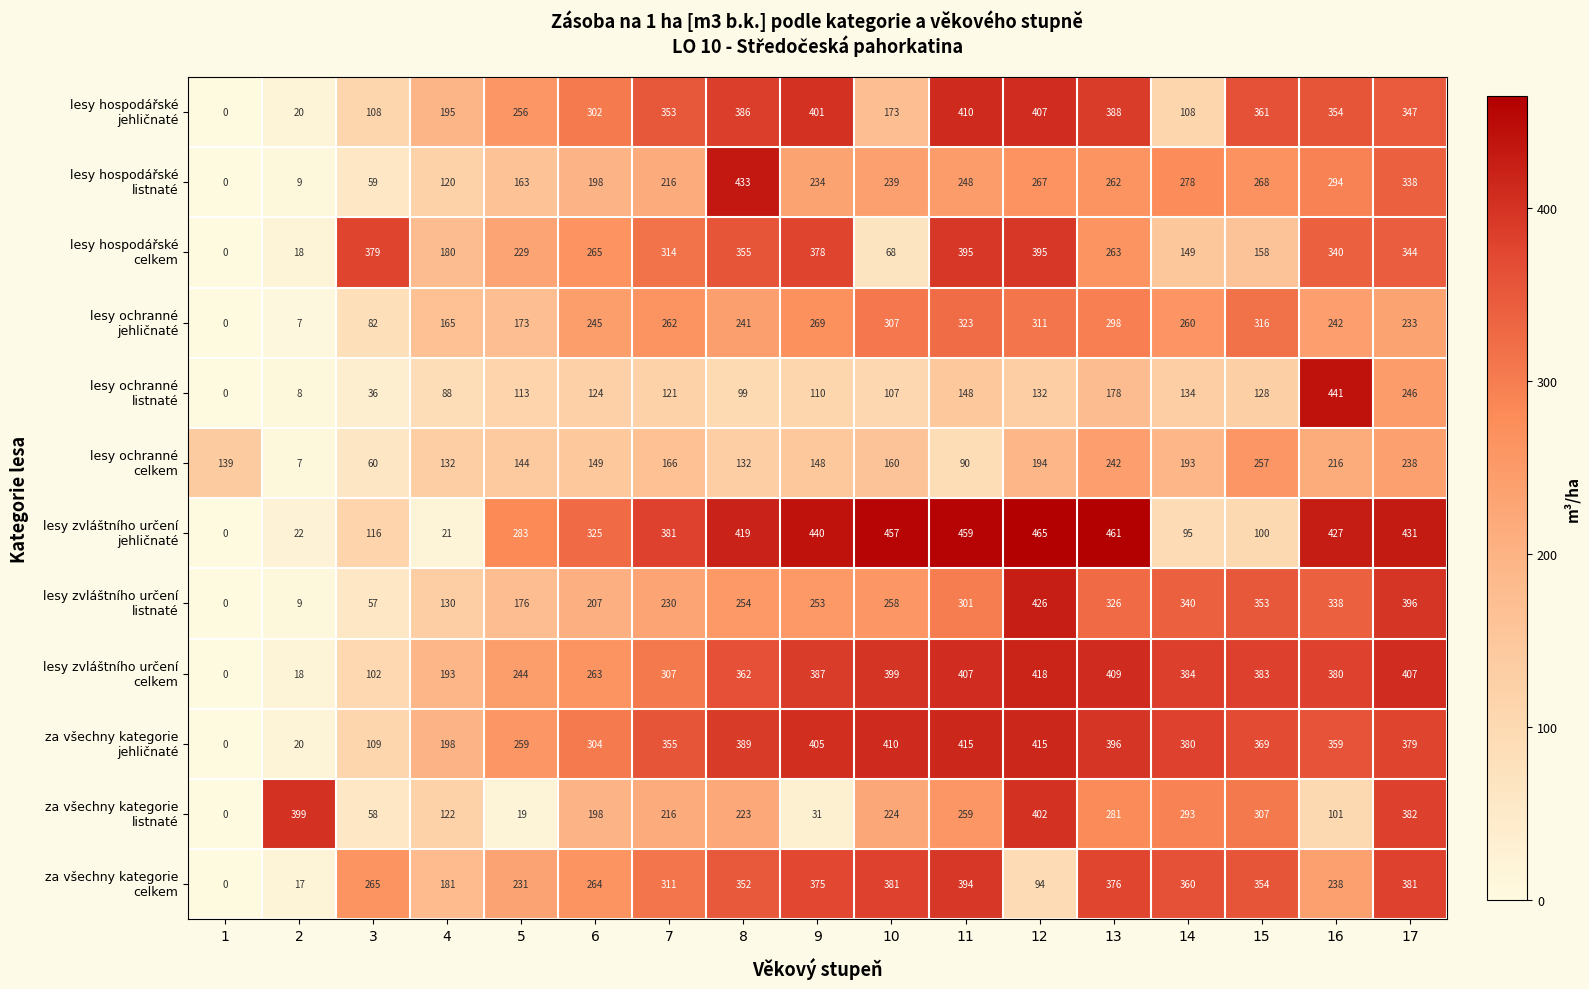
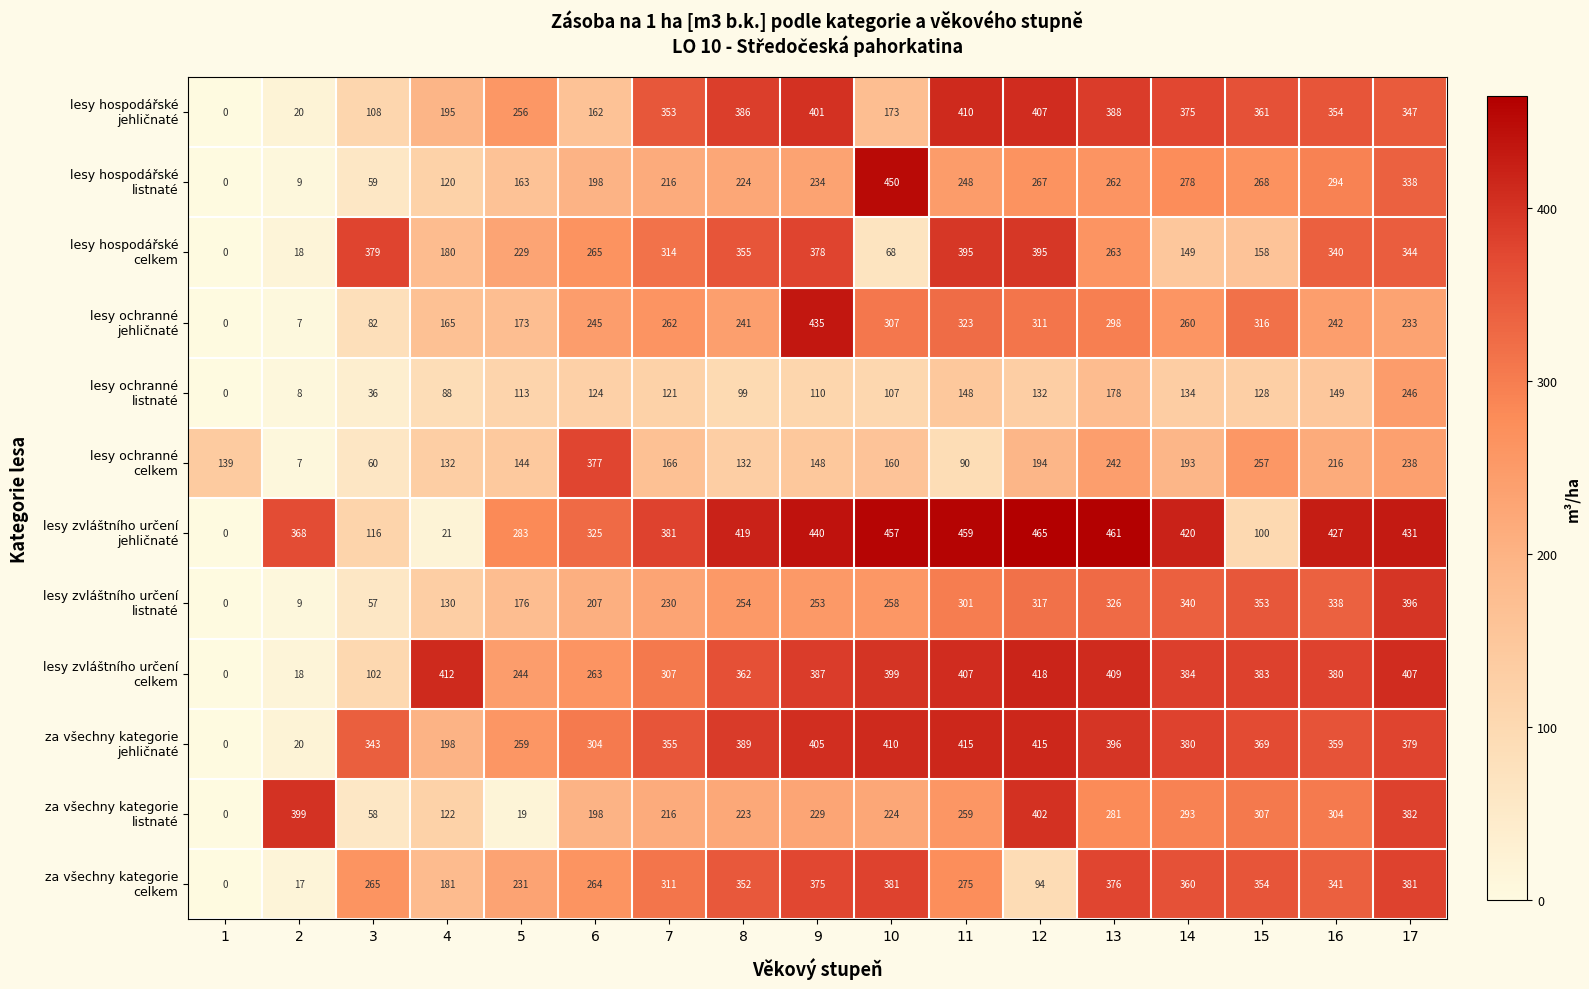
  {
    "lesy hospodářské jehličnaté": {
      "1": 0,
      "2": 20,
      "3": 108,
      "4": 195,
      "5": 256,
-     "6": 302,
+     "6": 162,
      "7": 353,
      "8": 386,
      "9": 401,
      "10": 173,
      "11": 410,
      "12": 407,
      "13": 388,
-     "14": 108,
+     "14": 375,
      "15": 361,
      "16": 354,
      "17": 347
    },
    "lesy hospodářské listnaté": {
      "1": 0,
      "2": 9,
      "3": 59,
      "4": 120,
      "5": 163,
      "6": 198,
      "7": 216,
-     "8": 433,
+     "8": 224,
      "9": 234,
-     "10": 239,
+     "10": 450,
      "11": 248,
      "12": 267,
      "13": 262,
      "14": 278,
      "15": 268,
      "16": 294,
      "17": 338
    },
    "lesy ochranné jehličnaté": {
      "1": 0,
      "2": 7,
      "3": 82,
      "4": 165,
      "5": 173,
      "6": 245,
      "7": 262,
      "8": 241,
-     "9": 269,
+     "9": 435,
      "10": 307,
      "11": 323,
      "12": 311,
      "13": 298,
      "14": 260,
      "15": 316,
      "16": 242,
      "17": 233
    },
    "lesy ochranné listnaté": {
      "1": 0,
      "2": 8,
      "3": 36,
      "4": 88,
      "5": 113,
      "6": 124,
      "7": 121,
      "8": 99,
      "9": 110,
      "10": 107,
      "11": 148,
      "12": 132,
      "13": 178,
      "14": 134,
      "15": 128,
-     "16": 441,
+     "16": 149,
      "17": 246
    },
    "lesy ochranné celkem": {
      "1": 139,
      "2": 7,
      "3": 60,
      "4": 132,
      "5": 144,
-     "6": 149,
+     "6": 377,
      "7": 166,
      "8": 132,
      "9": 148,
      "10": 160,
      "11": 90,
      "12": 194,
      "13": 242,
      "14": 193,
      "15": 257,
      "16": 216,
      "17": 238
    },
    "lesy zvláštního určení jehličnaté": {
      "1": 0,
-     "2": 22,
+     "2": 368,
      "3": 116,
      "4": 21,
      "5": 283,
      "6": 325,
      "7": 381,
      "8": 419,
      "9": 440,
      "10": 457,
      "11": 459,
      "12": 465,
      "13": 461,
-     "14": 95,
+     "14": 420,
      "15": 100,
      "16": 427,
      "17": 431
    },
    "lesy zvláštního určení listnaté": {
      "1": 0,
      "2": 9,
      "3": 57,
      "4": 130,
      "5": 176,
      "6": 207,
      "7": 230,
      "8": 254,
      "9": 253,
      "10": 258,
      "11": 301,
-     "12": 426,
+     "12": 317,
      "13": 326,
      "14": 340,
      "15": 353,
      "16": 338,
      "17": 396
    },
    "lesy zvláštního určení celkem": {
      "1": 0,
      "2": 18,
      "3": 102,
-     "4": 193,
+     "4": 412,
      "5": 244,
      "6": 263,
      "7": 307,
      "8": 362,
      "9": 387,
      "10": 399,
      "11": 407,
      "12": 418,
      "13": 409,
      "14": 384,
      "15": 383,
      "16": 380,
      "17": 407
    },
    "za všechny kategorie jehličnaté": {
      "1": 0,
      "2": 20,
-     "3": 109,
+     "3": 343,
      "4": 198,
      "5": 259,
      "6": 304,
      "7": 355,
      "8": 389,
      "9": 405,
      "10": 410,
      "11": 415,
      "12": 415,
      "13": 396,
      "14": 380,
      "15": 369,
      "16": 359,
      "17": 379
    },
    "za všechny kategorie listnaté": {
      "1": 0,
      "2": 399,
      "3": 58,
      "4": 122,
      "5": 19,
      "6": 198,
      "7": 216,
      "8": 223,
-     "9": 31,
+     "9": 229,
      "10": 224,
      "11": 259,
      "12": 402,
      "13": 281,
      "14": 293,
      "15": 307,
-     "16": 101,
+     "16": 304,
      "17": 382
    },
    "za všechny kategorie celkem": {
      "1": 0,
      "2": 17,
      "3": 265,
      "4": 181,
      "5": 231,
      "6": 264,
      "7": 311,
      "8": 352,
      "9": 375,
      "10": 381,
-     "11": 394,
+     "11": 275,
      "12": 94,
      "13": 376,
      "14": 360,
      "15": 354,
-     "16": 238,
+     "16": 341,
      "17": 381
    }
  }
